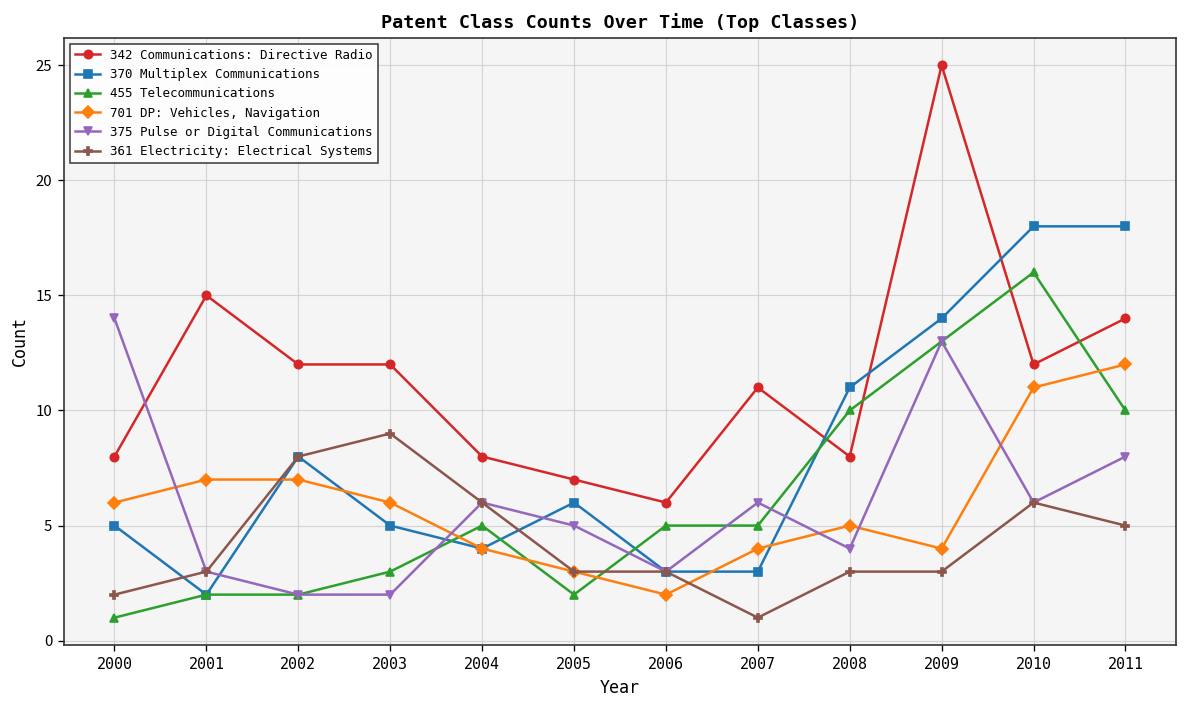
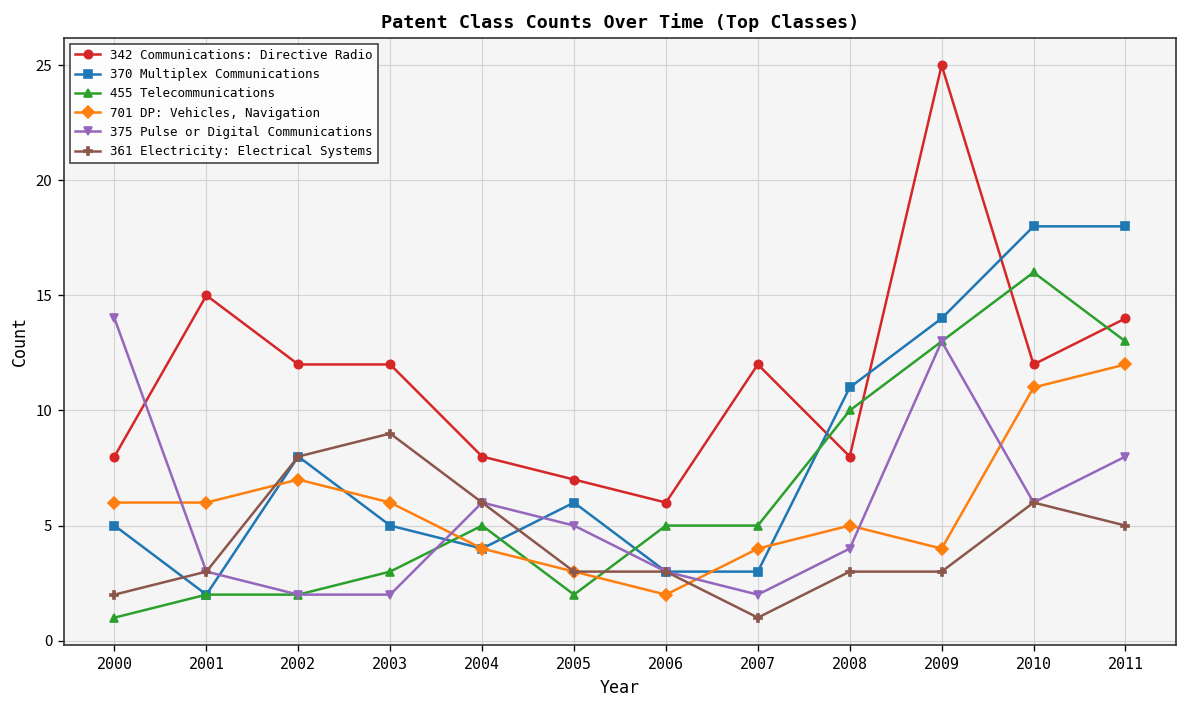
  {
    "342 Communications: Directive Radio": {
      "2000": 8,
      "2001": 15,
      "2002": 12,
      "2003": 12,
      "2004": 8,
      "2005": 7,
      "2006": 6,
-     "2007": 11,
+     "2007": 12,
      "2008": 8,
      "2009": 25,
      "2010": 12,
      "2011": 14
    },
    "370 Multiplex Communications": {
      "2000": 5,
      "2003": 5,
      "2005": 6,
      "2007": 3,
      "2008": 11,
      "2009": 14,
      "2010": 18,
      "2011": 18
    },
    "455 Telecommunications": {
      "2000": 1,
      "2003": 3,
      "2004": 5,
      "2005": 2,
      "2006": 5,
      "2007": 5,
      "2008": 10,
      "2010": 16,
-     "2011": 10
+     "2011": 13
    },
    "701 DP: Vehicles, Navigation": {
      "2000": 6,
-     "2001": 7,
+     "2001": 6,
      "2002": 7,
      "2003": 6,
      "2006": 2,
      "2007": 4,
      "2008": 5,
      "2009": 4,
      "2010": 11,
      "2011": 12
    },
    "375 Pulse or Digital Communications": {
      "2000": 14,
      "2003": 2,
      "2005": 5,
-     "2007": 6,
+     "2007": 2,
      "2008": 4,
      "2011": 8
    },
    "361 Electricity: Electrical Systems": {
      "2000": 2,
      "2003": 9,
      "2007": 1,
      "2008": 3,
      "2009": 3,
      "2011": 5
    }
  }
